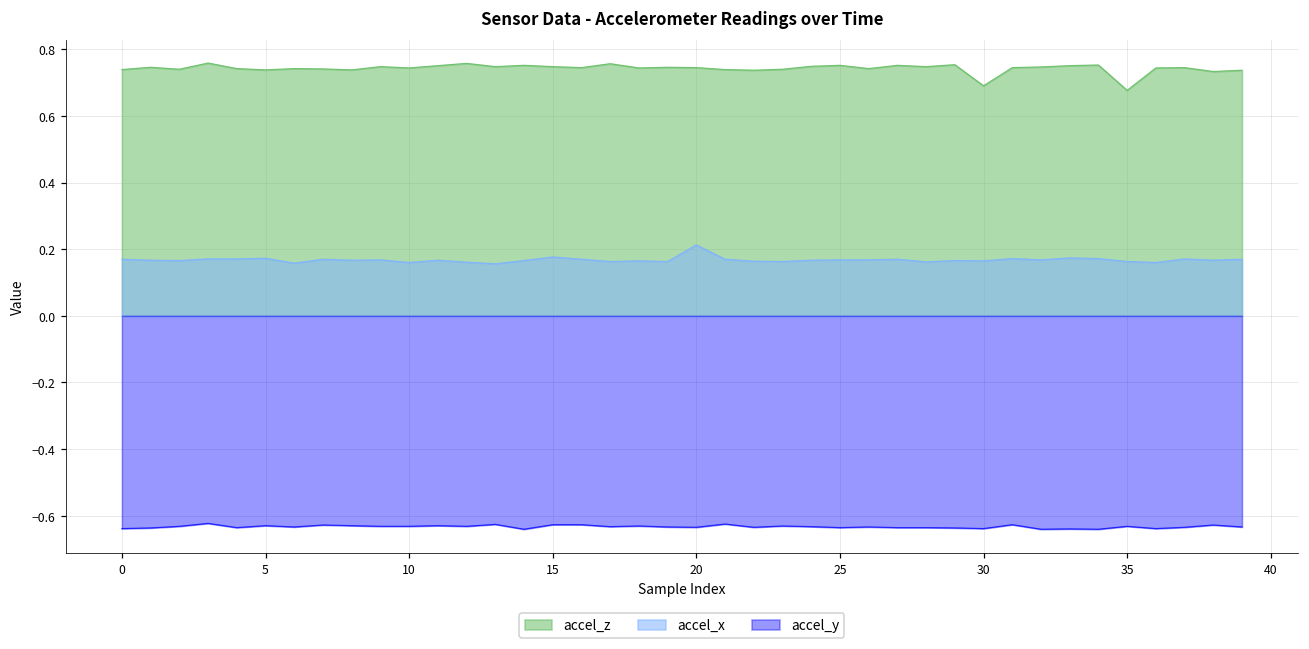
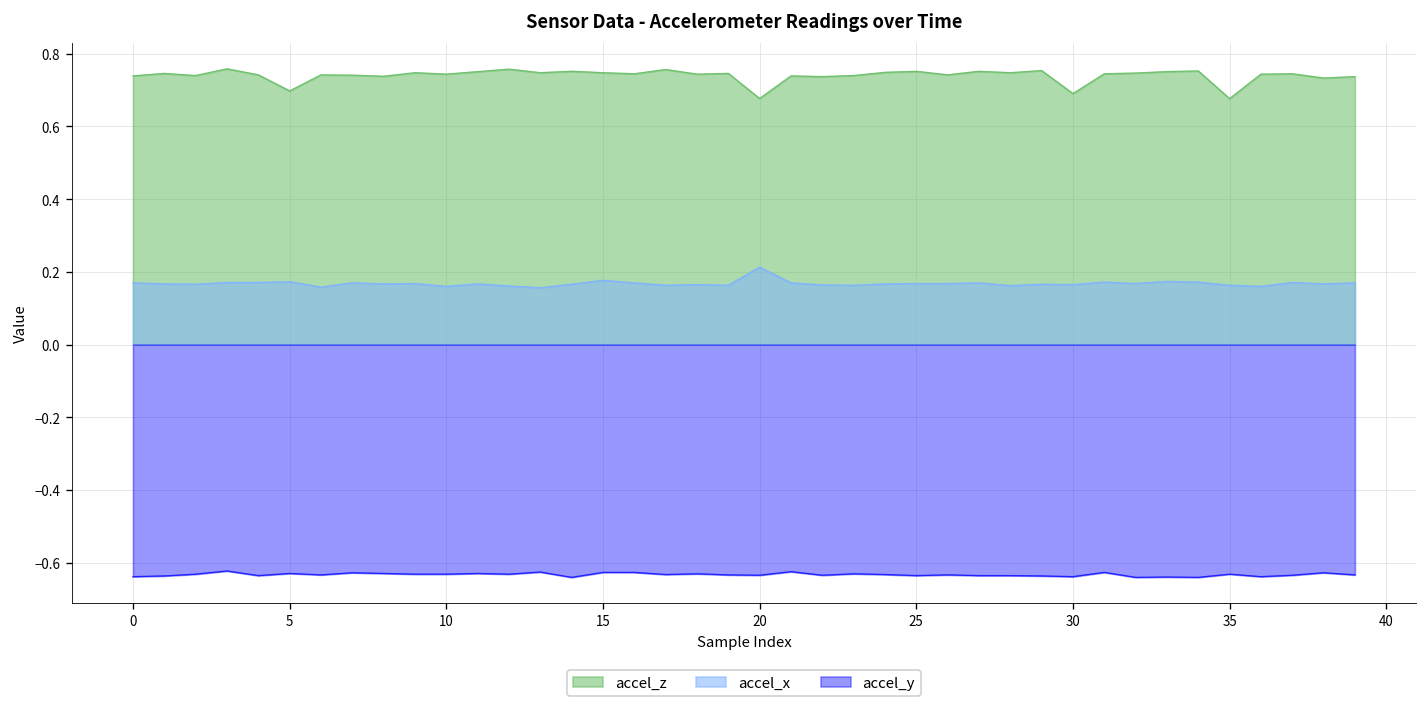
  {
    "accel_z": {
      "0": 0.74,
-     "5": 0.74,
+     "5": 0.70,
      "10": 0.74,
      "15": 0.75,
-     "20": 0.75,
+     "20": 0.68,
      "25": 0.75,
      "30": 0.69,
      "35": 0.68
    },
    "accel_x": {
      "0": 0.17,
      "5": 0.17,
      "10": 0.16,
      "15": 0.18,
      "20": 0.21,
      "25": 0.17,
      "30": 0.17,
      "35": 0.16
    }
  }
